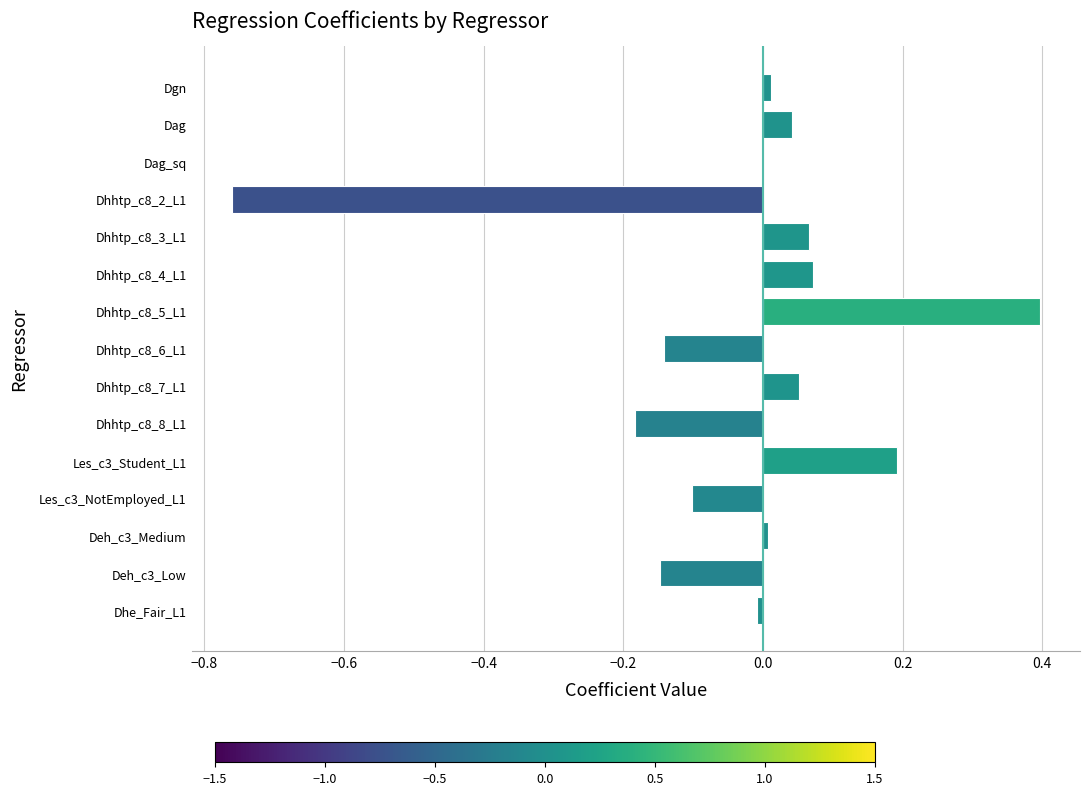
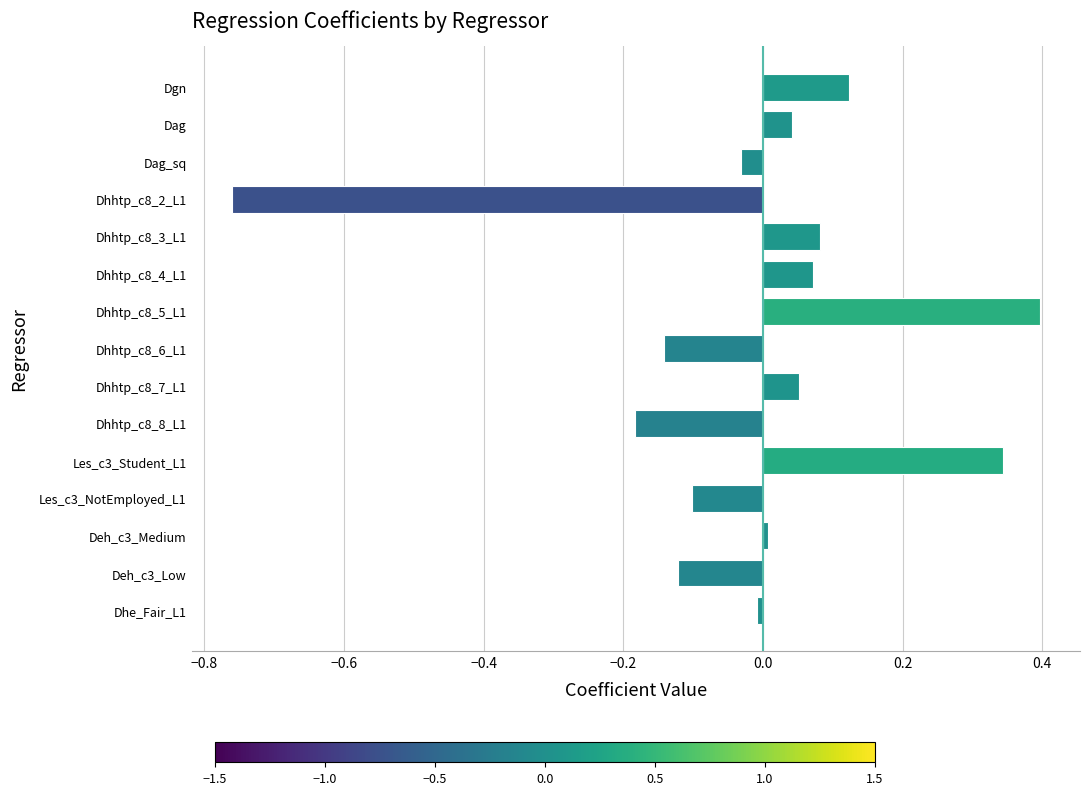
  {
-   "Dgn": 0.01,
+   "Dgn": 0.12,
    "Dag": 0.04,
-   "Dag_sq": 0.00,
+   "Dag_sq": -0.03,
    "Dhhtp_c8_2_L1": -0.76,
-   "Dhhtp_c8_3_L1": 0.07,
+   "Dhhtp_c8_3_L1": 0.08,
    "Dhhtp_c8_4_L1": 0.07,
    "Dhhtp_c8_5_L1": 0.40,
    "Dhhtp_c8_6_L1": -0.14,
    "Dhhtp_c8_7_L1": 0.05,
    "Dhhtp_c8_8_L1": -0.18,
-   "Les_c3_Student_L1": 0.19,
+   "Les_c3_Student_L1": 0.34,
    "Les_c3_NotEmployed_L1": -0.10,
    "Deh_c3_Medium": 0.01,
-   "Deh_c3_Low": -0.15,
+   "Deh_c3_Low": -0.12,
    "Dhe_Fair_L1": -0.01
  }
